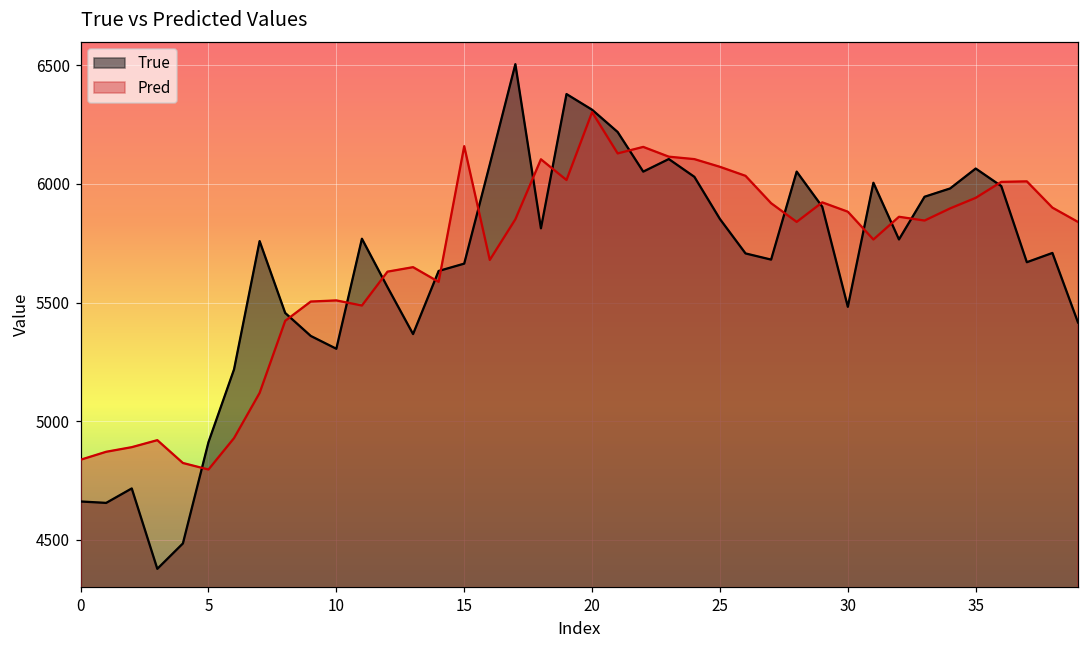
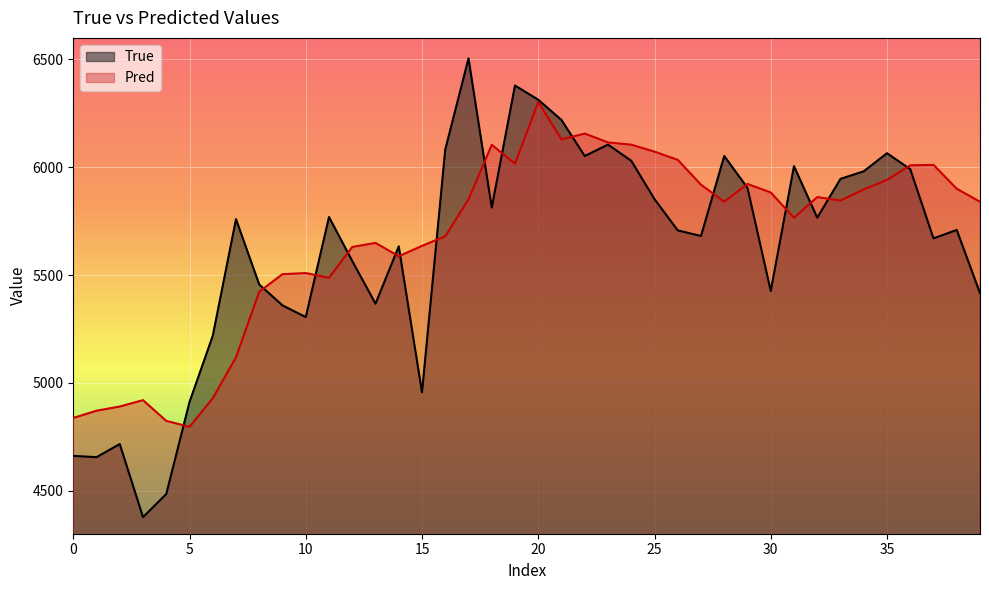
  {
    "True": {
      "0": 4660,
      "5": 4910,
      "10": 5310,
-     "15": 5660,
+     "15": 4960,
      "25": 5850,
-     "30": 5480,
+     "30": 5430,
      "35": 6070
    },
    "Pred": {
      "0": 4840,
      "5": 4800,
      "10": 5510,
-     "15": 6160,
+     "15": 5640,
      "25": 6070,
      "30": 5880,
      "35": 5940
    }
  }
